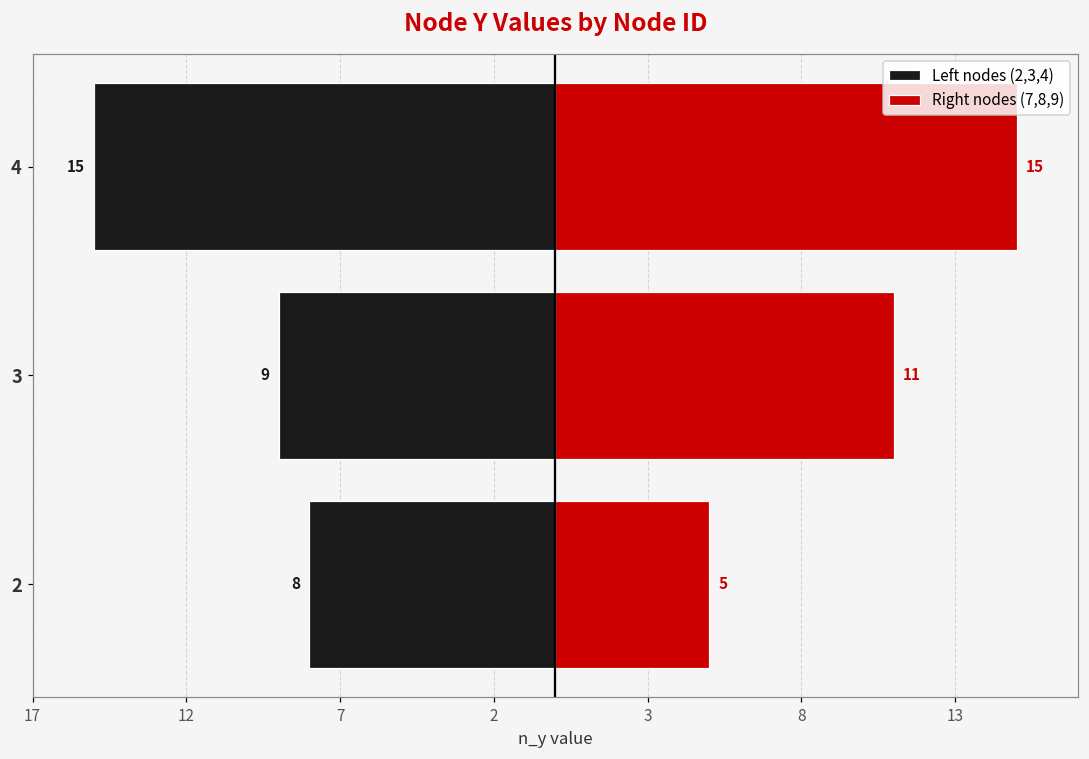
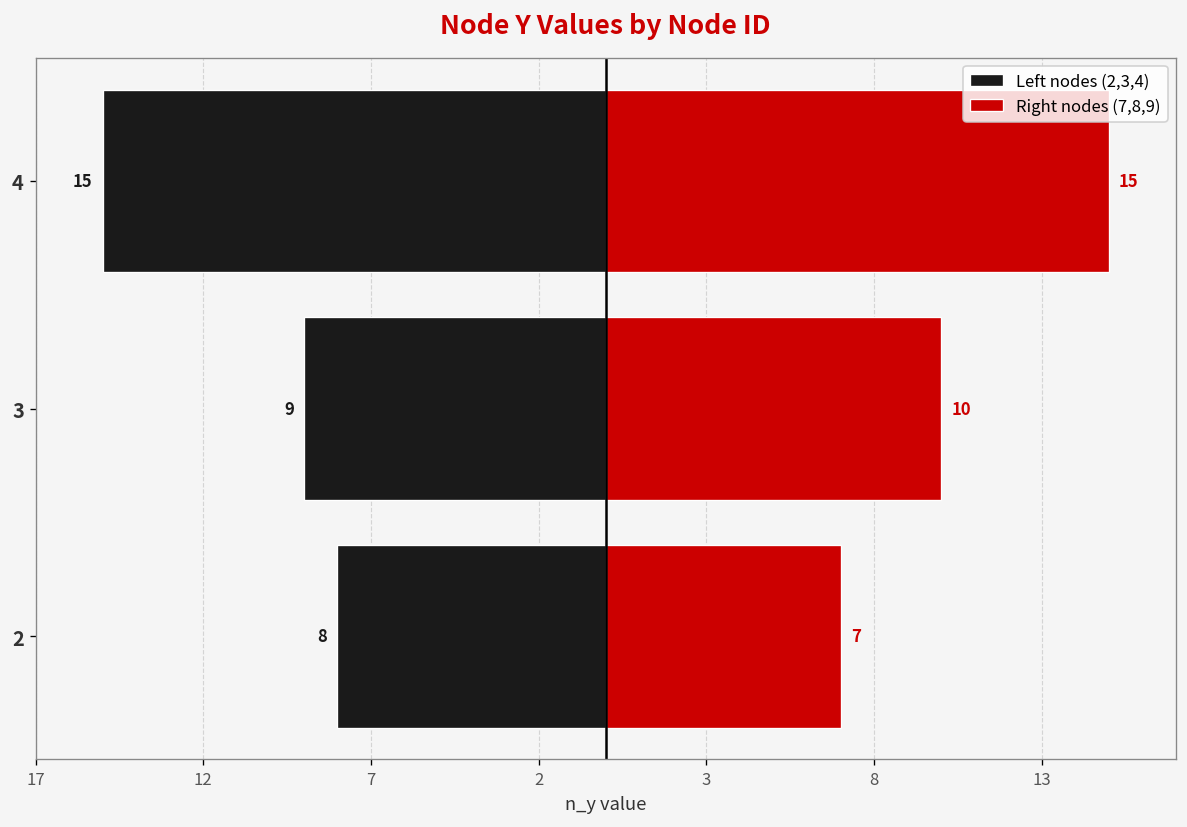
  {
    "Right nodes (7,8,9)": {
      "4": 15,
-     "3": 11,
-     "2": 5
+     "3": 10,
+     "2": 7
    }
  }
